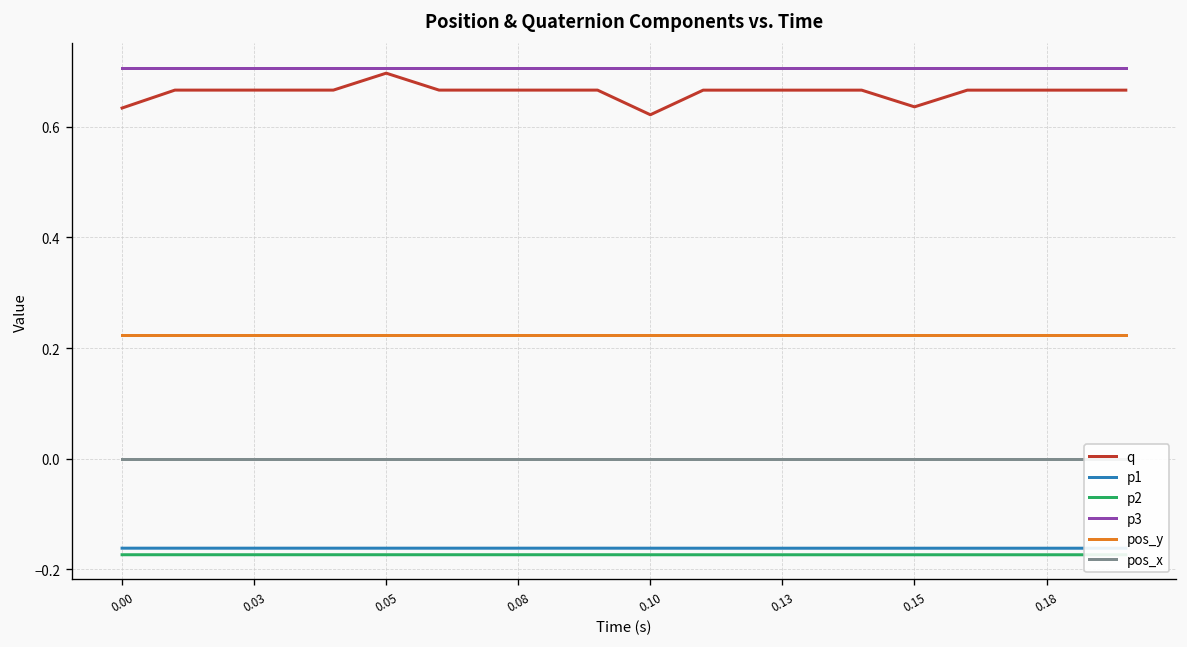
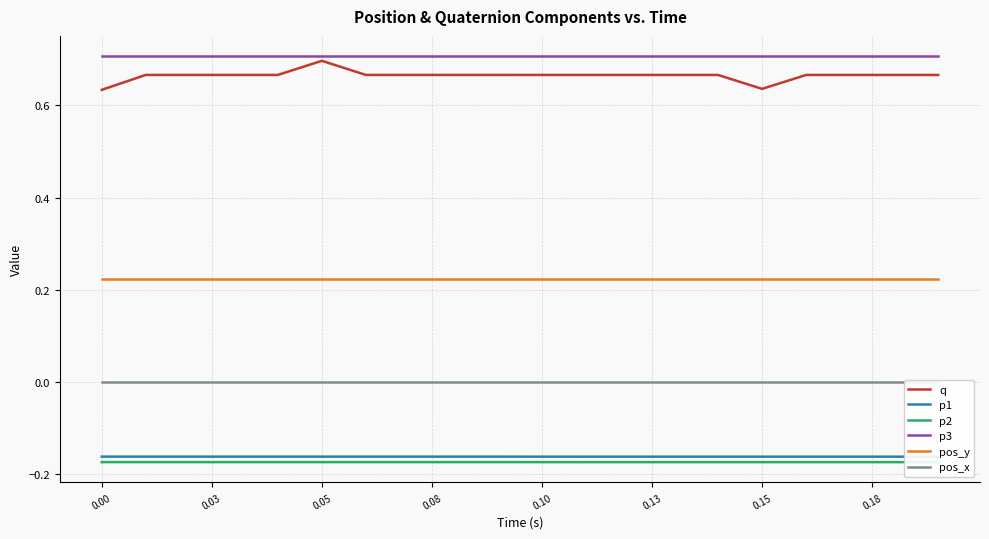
  {
    "q": {
      "0.00": 0.63,
      "0.05": 0.70,
-     "0.10": 0.62,
+     "0.10": 0.67,
      "0.15": 0.64
    },
    "p1": {
      "0.00": -0.16,
      "0.05": -0.16,
      "0.10": -0.16,
      "0.15": -0.16
    },
    "p2": {
      "0.00": -0.17,
      "0.05": -0.17,
      "0.10": -0.17,
      "0.15": -0.17
    },
    "p3": {
      "0.00": 0.71,
      "0.05": 0.71,
      "0.10": 0.71,
      "0.15": 0.71
    },
    "pos_y": {
      "0.00": 0.22,
      "0.05": 0.22,
      "0.10": 0.22,
      "0.15": 0.22
    },
    "pos_x": {
      "0.00": 0.00,
      "0.05": 0.00,
      "0.10": 0.00,
      "0.15": 0.00
    }
  }
